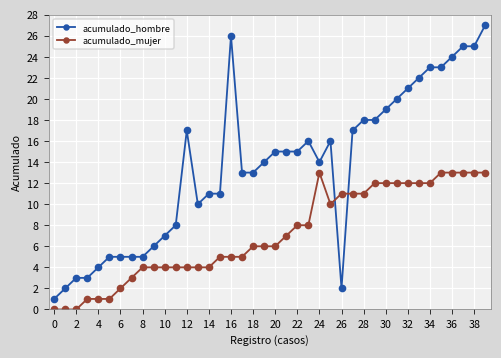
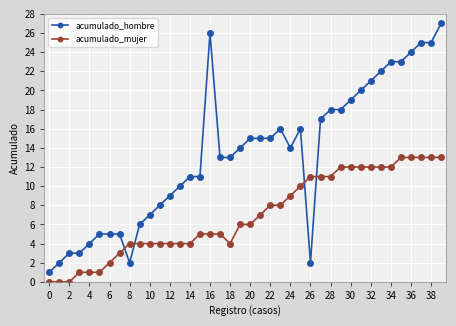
  {
    "acumulado_hombre": {
      "0": 1,
      "2": 3,
      "4": 4,
      "6": 5,
-     "8": 5,
+     "8": 2,
      "10": 7,
-     "12": 17,
+     "12": 9,
      "14": 11,
      "16": 26,
      "18": 13,
      "20": 15,
      "22": 15,
      "24": 14,
      "26": 2,
      "28": 18,
      "30": 19,
      "32": 21,
      "34": 23,
      "36": 24,
      "38": 25
    },
    "acumulado_mujer": {
      "0": 0,
      "2": 0,
      "4": 1,
      "6": 2,
      "8": 4,
      "10": 4,
      "12": 4,
      "14": 4,
      "16": 5,
-     "18": 6,
+     "18": 4,
      "20": 6,
      "22": 8,
-     "24": 13,
+     "24": 9,
      "26": 11,
      "28": 11,
      "30": 12,
      "32": 12,
      "34": 12,
      "36": 13,
      "38": 13
    }
  }
